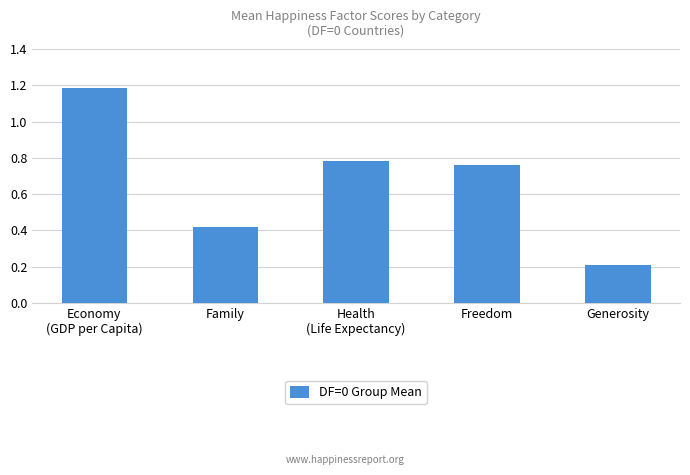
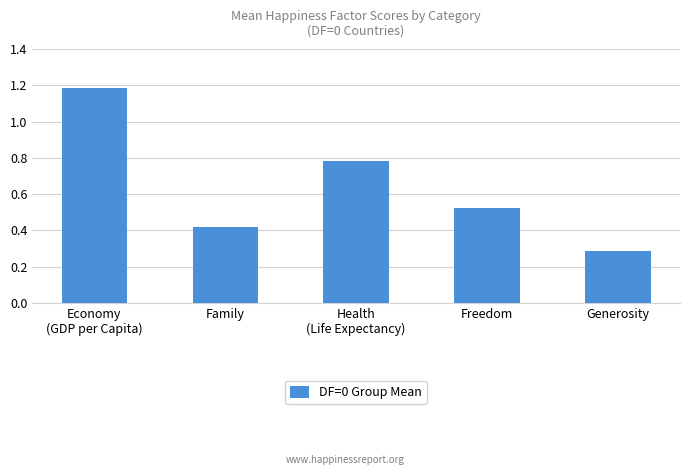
  {
    "Economy (GDP per Capita)": 1.18,
    "Family": 0.42,
    "Health (Life Expectancy)": 0.78,
-   "Freedom": 0.76,
-   "Generosity": 0.21
+   "Freedom": 0.52,
+   "Generosity": 0.29
  }
